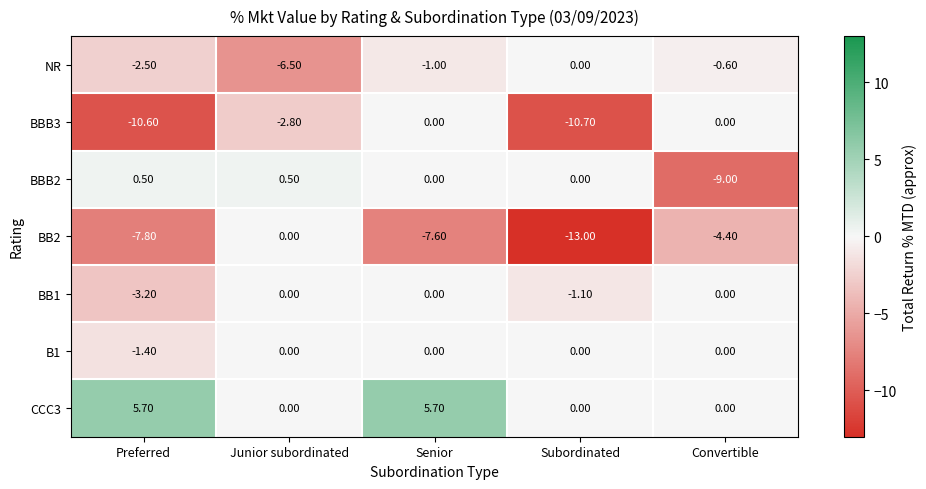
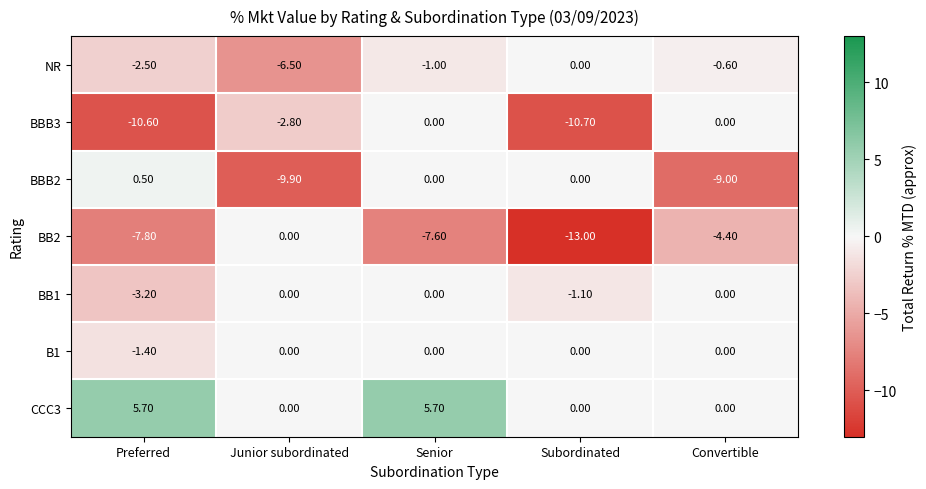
  {
    "NR": {
      "Preferred": -2.50,
      "Junior subordinated": -6.50,
      "Senior": -1.00,
      "Subordinated": 0.00,
      "Convertible": -0.60
    },
    "BBB3": {
      "Preferred": -10.60,
      "Junior subordinated": -2.80,
      "Senior": 0.00,
      "Subordinated": -10.70,
      "Convertible": 0.00
    },
    "BBB2": {
      "Preferred": 0.50,
-     "Junior subordinated": 0.50,
+     "Junior subordinated": -9.90,
      "Senior": 0.00,
      "Subordinated": 0.00,
      "Convertible": -9.00
    },
    "BB2": {
      "Preferred": -7.80,
      "Junior subordinated": 0.00,
      "Senior": -7.60,
      "Subordinated": -13.00,
      "Convertible": -4.40
    },
    "BB1": {
      "Preferred": -3.20,
      "Junior subordinated": 0.00,
      "Senior": 0.00,
      "Subordinated": -1.10,
      "Convertible": 0.00
    },
    "B1": {
      "Preferred": -1.40,
      "Junior subordinated": 0.00,
      "Senior": 0.00,
      "Subordinated": 0.00,
      "Convertible": 0.00
    },
    "CCC3": {
      "Preferred": 5.70,
      "Junior subordinated": 0.00,
      "Senior": 5.70,
      "Subordinated": 0.00,
      "Convertible": 0.00
    }
  }
